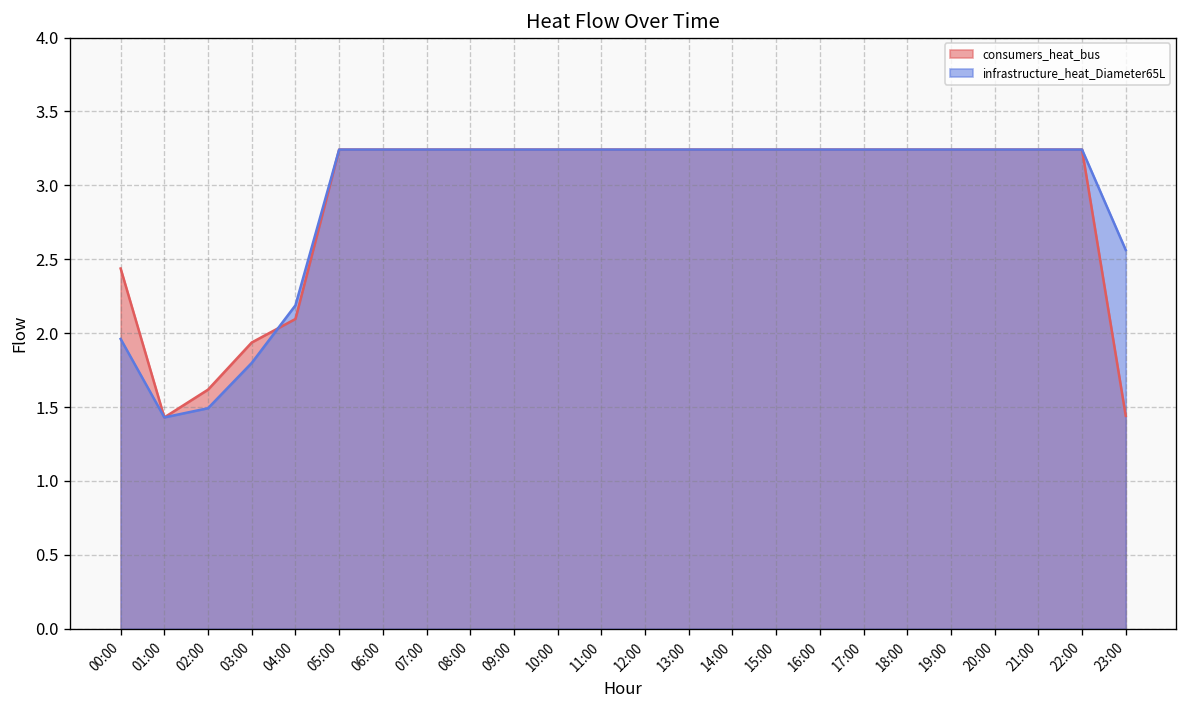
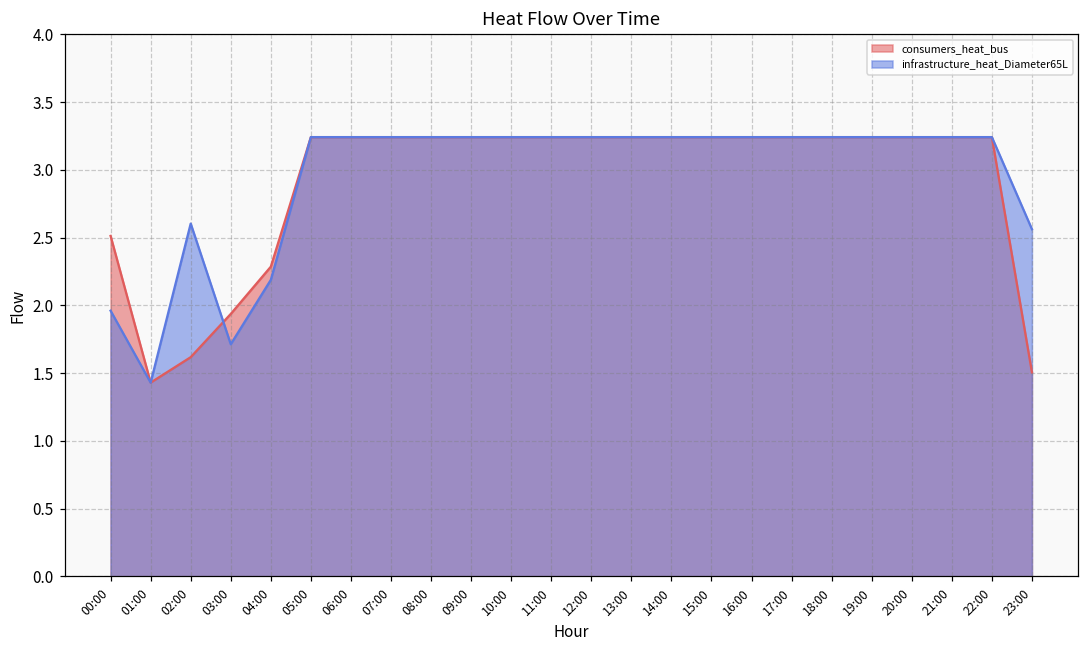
  {
    "consumers_heat_bus": {
-     "00:00": 2.44,
+     "00:00": 2.51,
      "02:00": 1.62,
      "03:00": 1.94,
-     "04:00": 2.10,
-     "23:00": 1.44
+     "04:00": 2.29,
+     "23:00": 1.51
    },
    "infrastructure_heat_Diameter65L": {
      "00:00": 1.96,
-     "02:00": 1.49,
-     "03:00": 1.80,
+     "02:00": 2.60,
+     "03:00": 1.71,
      "04:00": 2.19,
      "23:00": 2.56
    }
  }
